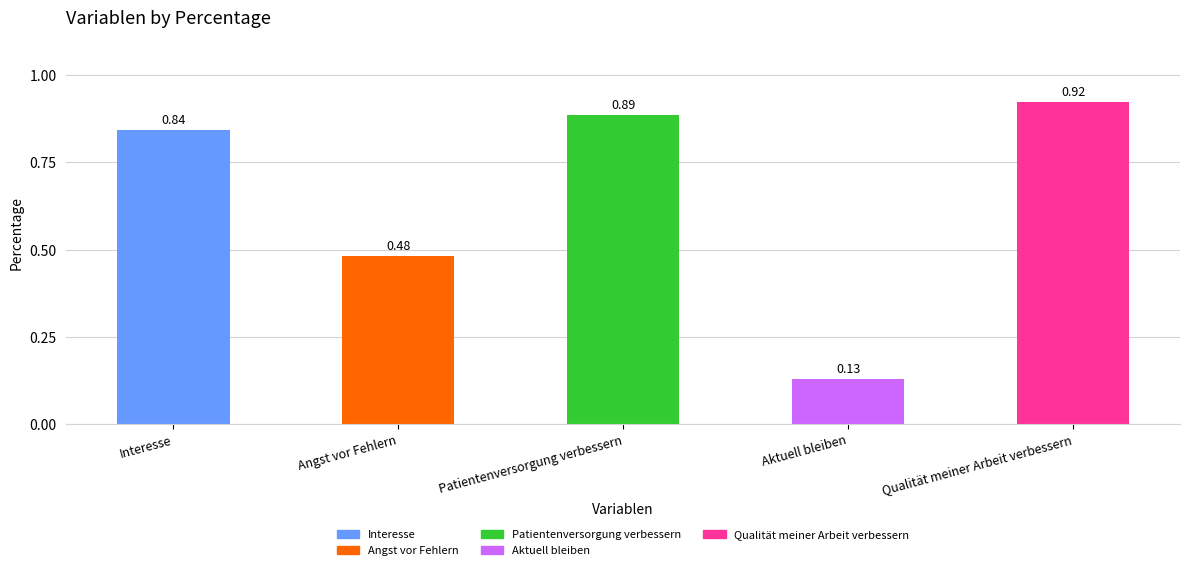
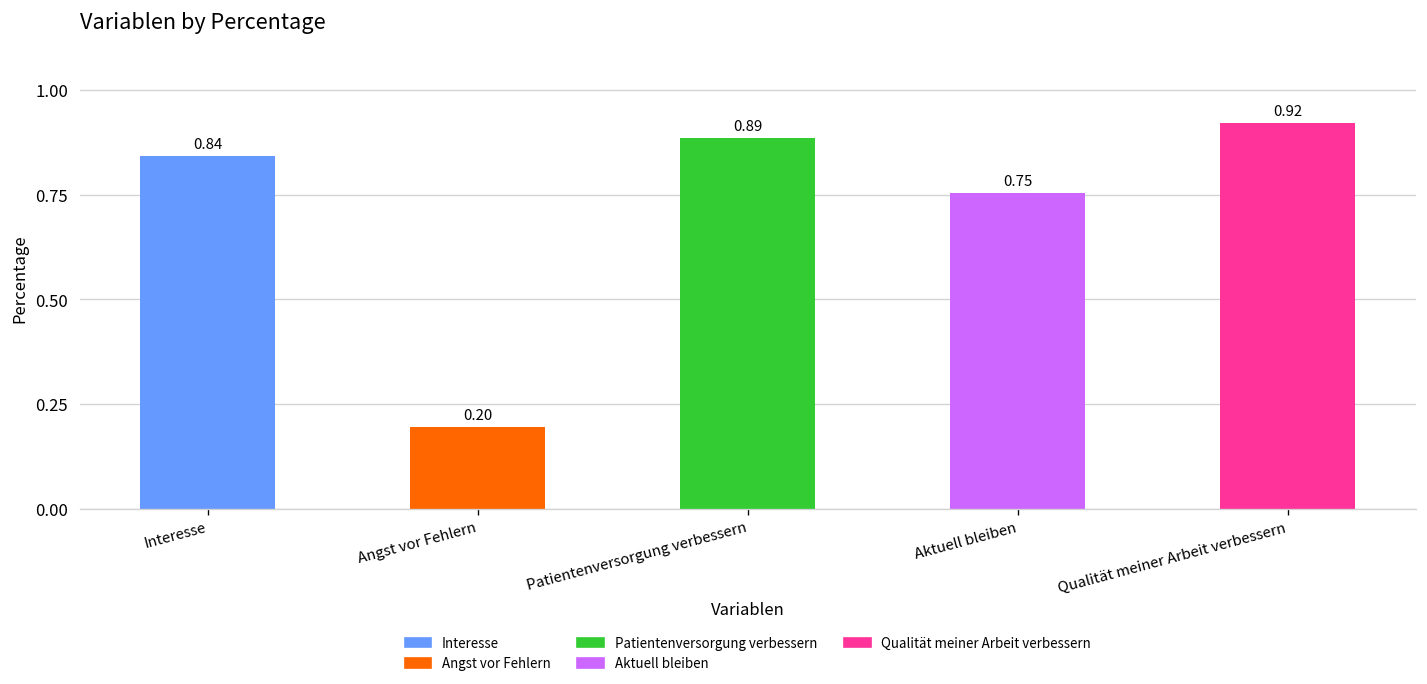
  {
    "Interesse": 0.84,
-   "Angst vor Fehlern": 0.48,
+   "Angst vor Fehlern": 0.20,
    "Patientenversorgung verbessern": 0.89,
-   "Aktuell bleiben": 0.13,
+   "Aktuell bleiben": 0.75,
    "Qualität meiner Arbeit verbessern": 0.92
  }
